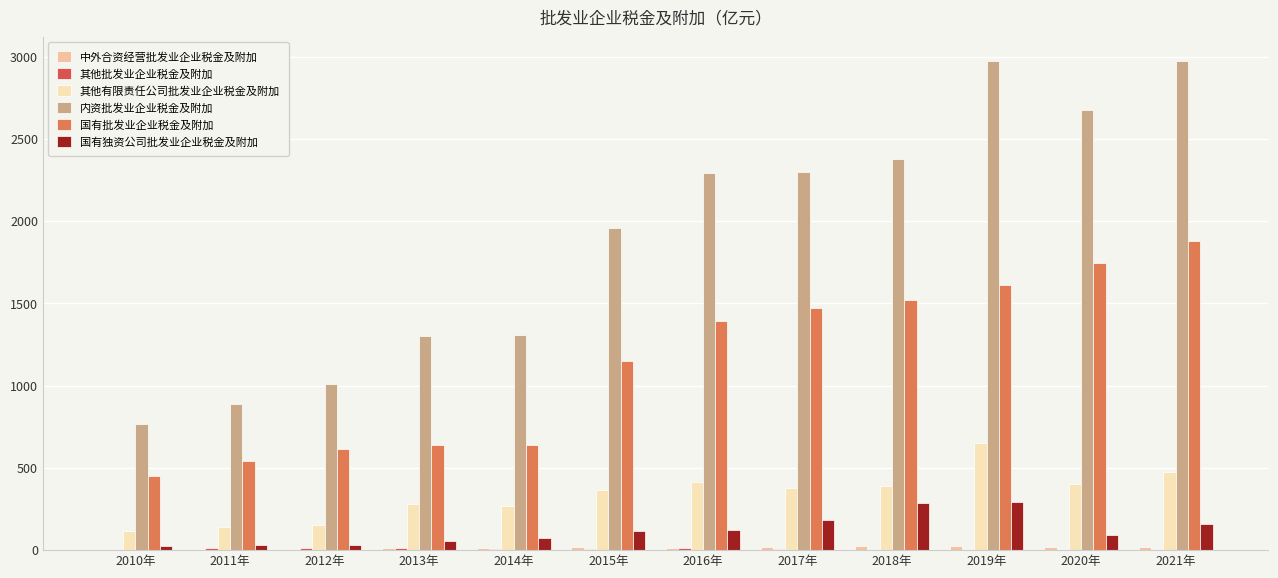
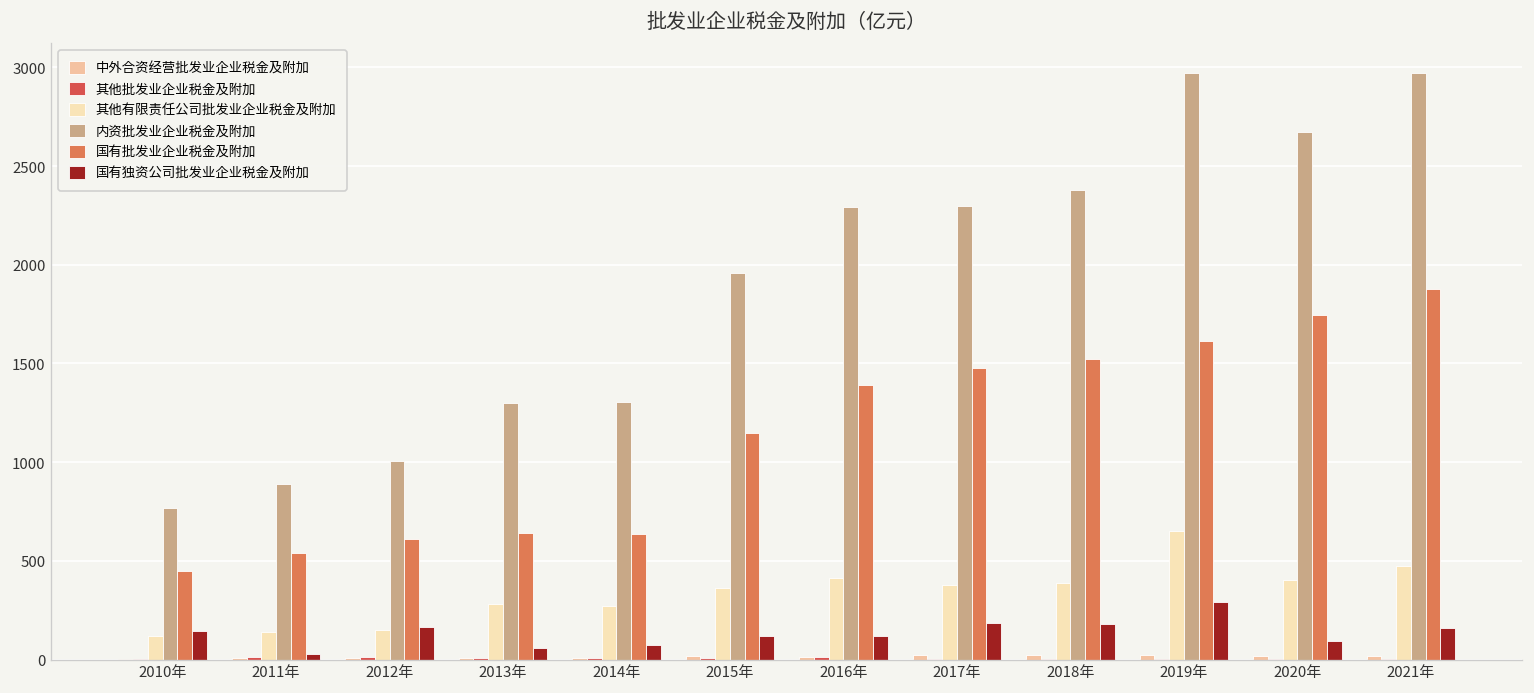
  {
    "国有独资公司批发业企业税金及附加": {
-     "2010年": 20,
+     "2010年": 140,
      "2011年": 30,
-     "2012年": 30,
+     "2012年": 160,
      "2013年": 60,
      "2014年": 70,
      "2015年": 120,
      "2016年": 120,
      "2017年": 190,
-     "2018年": 290,
+     "2018年": 180,
      "2019年": 290,
      "2020年": 90,
      "2021年": 160
    }
  }
